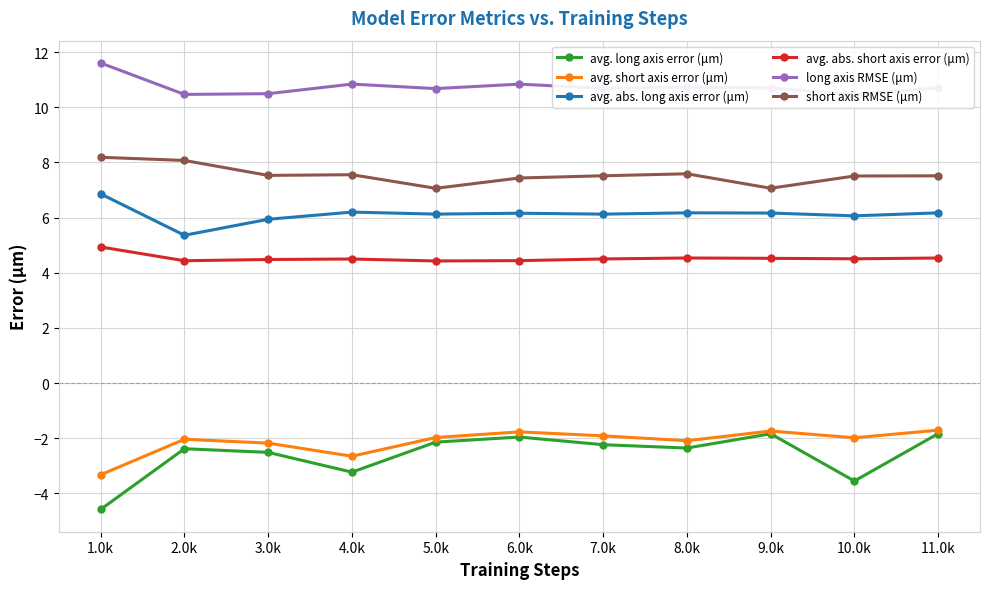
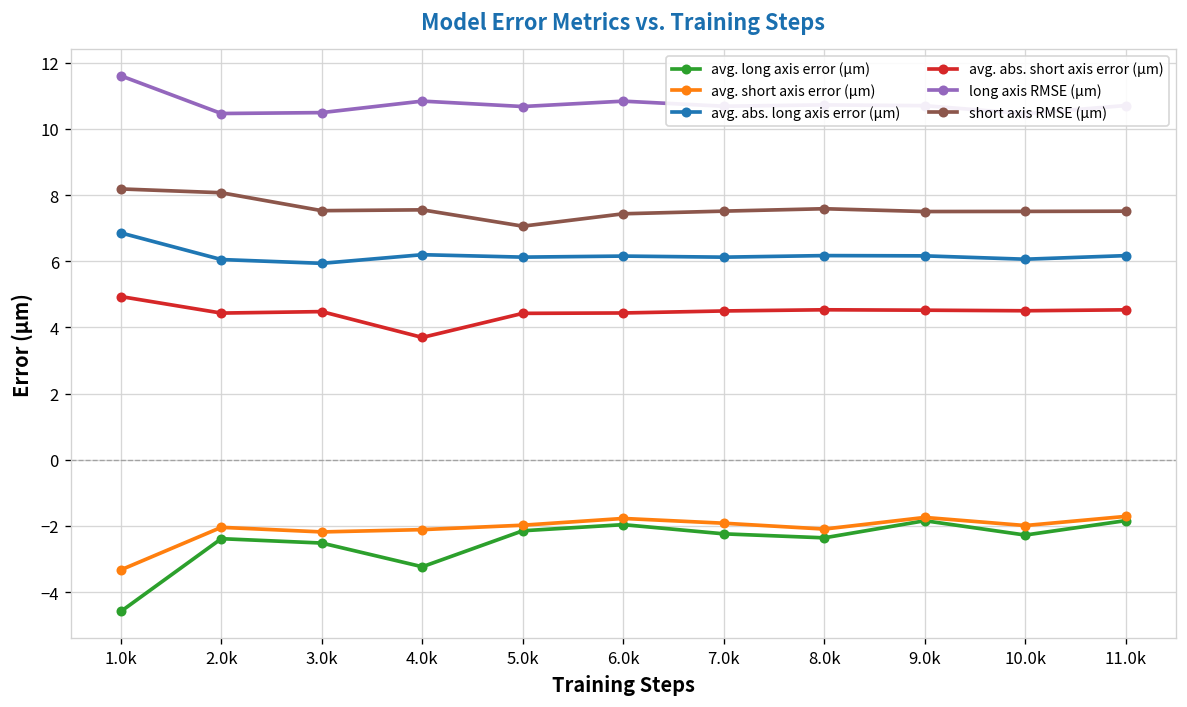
  {
    "avg. long axis error (μm)": {
      "1.0k": -4.6,
      "2.0k": -2.4,
      "3.0k": -2.5,
      "4.0k": -3.2,
      "5.0k": -2.1,
      "6.0k": -2.0,
      "7.0k": -2.2,
      "8.0k": -2.4,
      "9.0k": -1.8,
-     "10.0k": -3.6,
+     "10.0k": -2.3,
      "11.0k": -1.8
    },
    "avg. short axis error (μm)": {
      "1.0k": -3.3,
      "2.0k": -2.0,
      "3.0k": -2.2,
-     "4.0k": -2.7,
+     "4.0k": -2.1,
      "5.0k": -2.0,
      "6.0k": -1.8,
      "7.0k": -1.9,
      "8.0k": -2.1,
      "9.0k": -1.7,
      "10.0k": -2.0,
      "11.0k": -1.7
    },
    "avg. abs. long axis error (μm)": {
      "1.0k": 6.9,
-     "2.0k": 5.4,
+     "2.0k": 6.1,
      "3.0k": 5.9,
      "4.0k": 6.2,
      "5.0k": 6.1,
      "6.0k": 6.2,
      "7.0k": 6.1,
      "8.0k": 6.2,
      "9.0k": 6.2,
      "10.0k": 6.1,
      "11.0k": 6.2
    },
    "avg. abs. short axis error (μm)": {
      "1.0k": 4.9,
      "2.0k": 4.4,
      "3.0k": 4.5,
-     "4.0k": 4.5,
+     "4.0k": 3.7,
      "5.0k": 4.4,
      "6.0k": 4.4,
      "7.0k": 4.5,
      "8.0k": 4.5,
      "9.0k": 4.5,
      "10.0k": 4.5,
      "11.0k": 4.5
    },
    "long axis RMSE (μm)": {
      "1.0k": 11.6,
      "2.0k": 10.5,
      "3.0k": 10.5,
      "4.0k": 10.8,
      "5.0k": 10.7,
      "6.0k": 10.8
    },
    "short axis RMSE (μm)": {
      "1.0k": 8.2,
      "2.0k": 8.1,
      "3.0k": 7.5,
      "4.0k": 7.6,
      "5.0k": 7.1,
      "6.0k": 7.4,
      "7.0k": 7.5,
      "8.0k": 7.6,
-     "9.0k": 7.1,
+     "9.0k": 7.5,
      "10.0k": 7.5,
      "11.0k": 7.5
    }
  }
